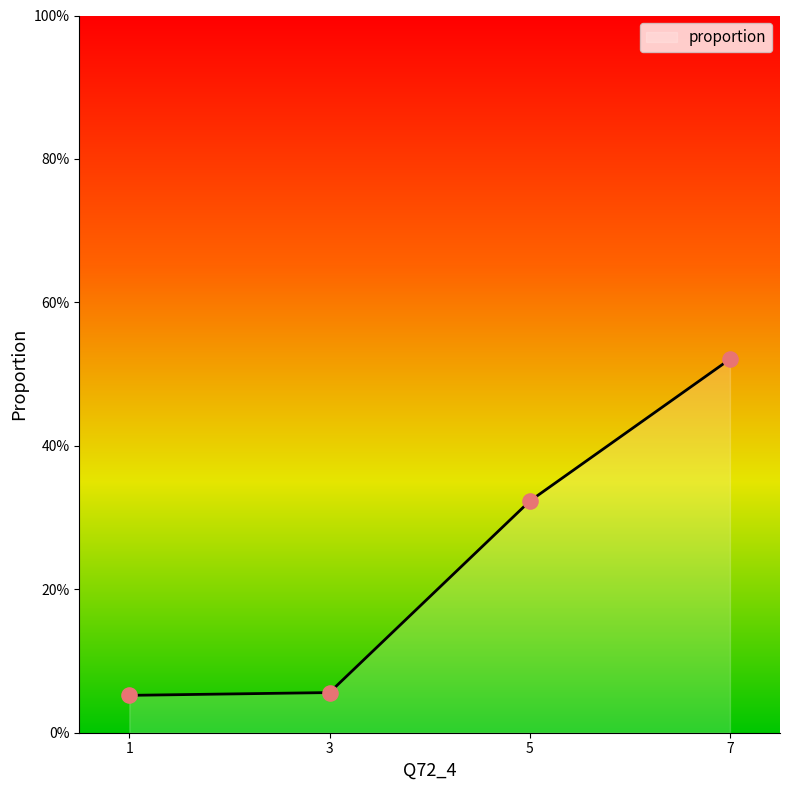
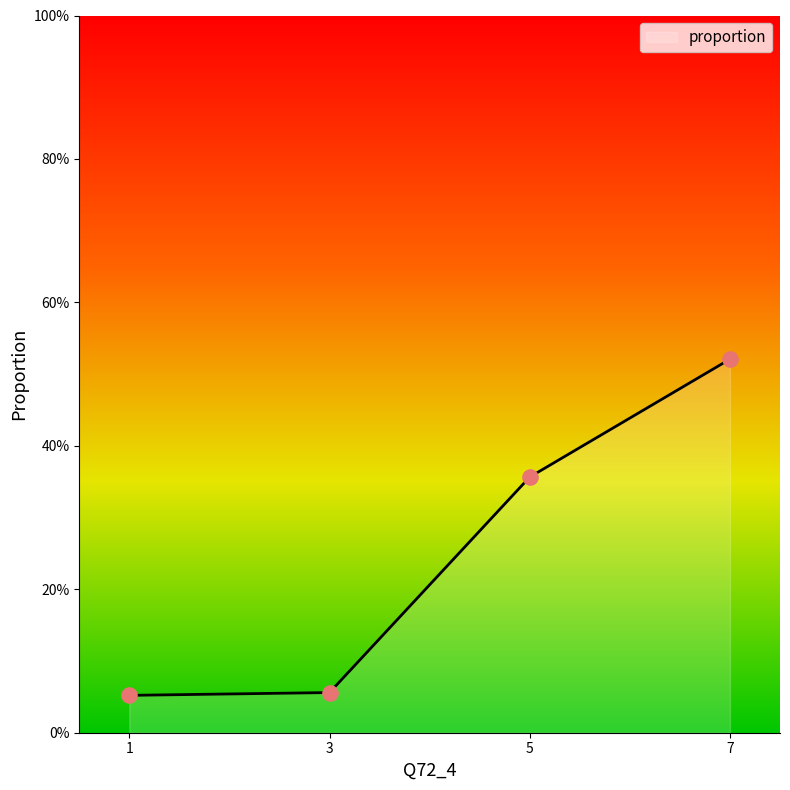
  {
    "1": "5%",
    "3": "6%",
-   "5": "32%",
+   "5": "36%",
    "7": "52%"
  }
